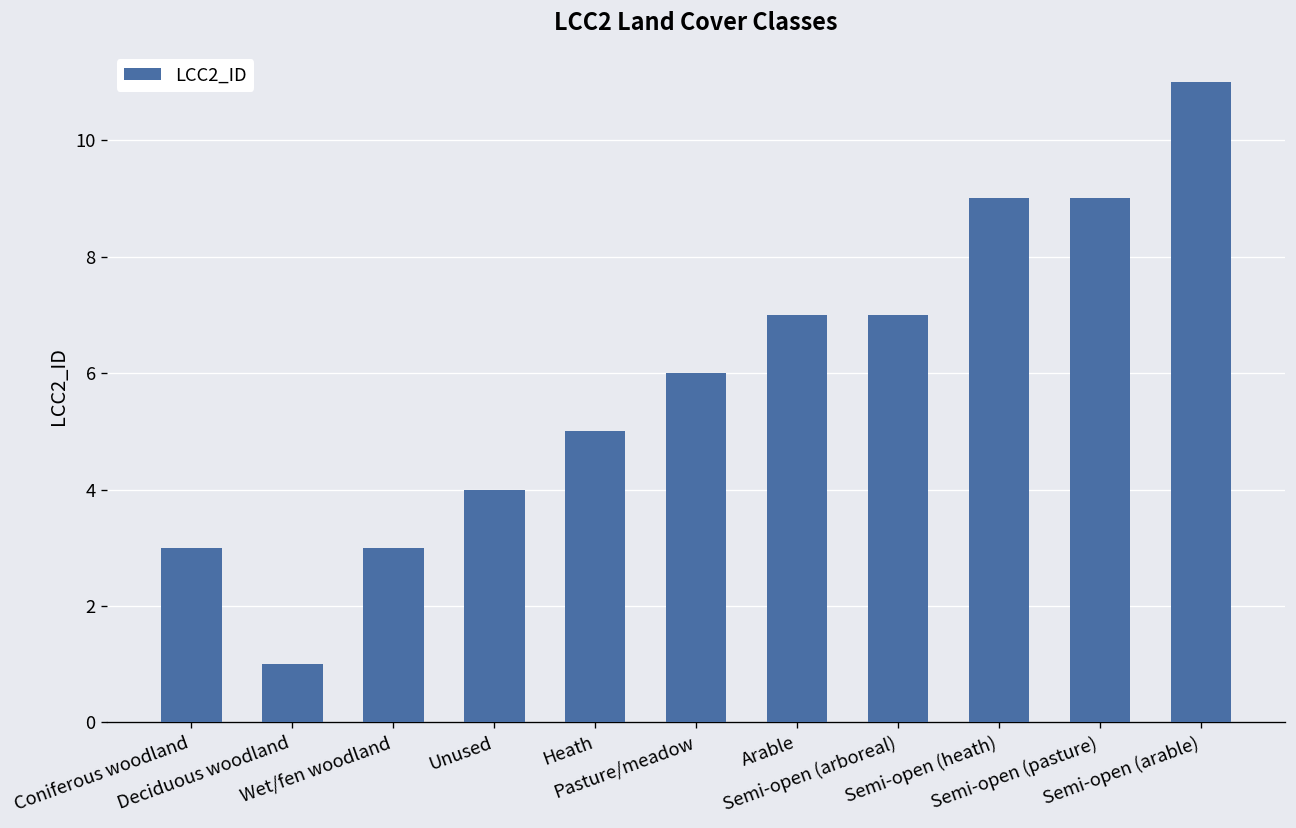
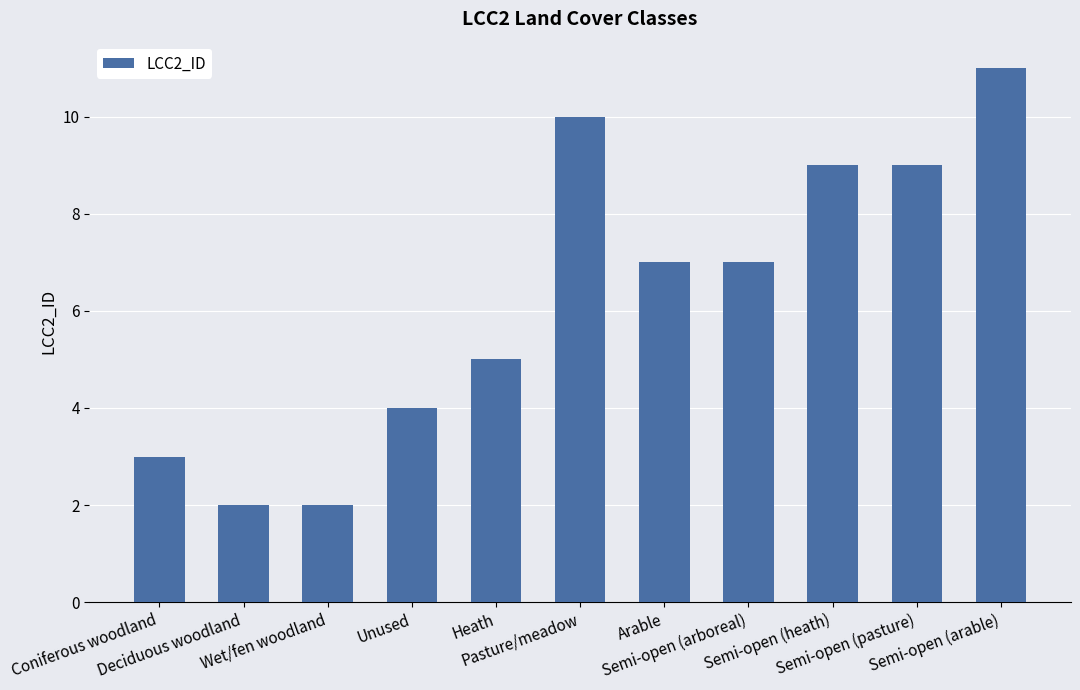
  {
    "Coniferous woodland": 3,
-   "Deciduous woodland": 1,
-   "Wet/fen woodland": 3,
+   "Deciduous woodland": 2,
+   "Wet/fen woodland": 2,
    "Unused": 4,
    "Heath": 5,
-   "Pasture/meadow": 6,
+   "Pasture/meadow": 10,
    "Arable": 7,
    "Semi-open (arboreal)": 7,
    "Semi-open (heath)": 9,
    "Semi-open (pasture)": 9,
    "Semi-open (arable)": 11
  }
